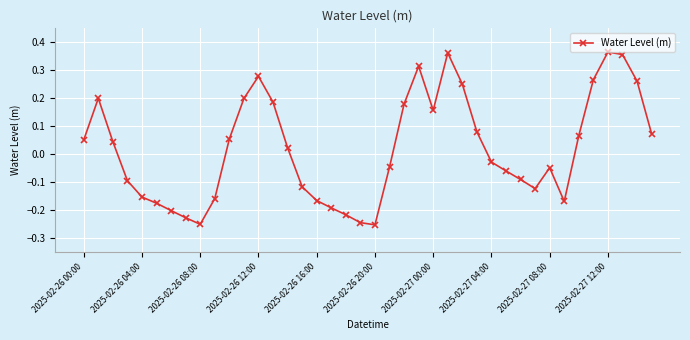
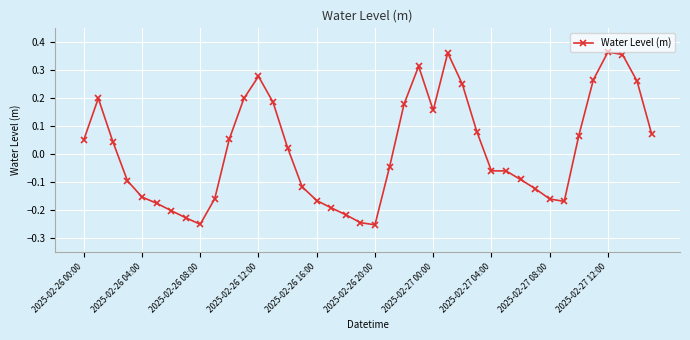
  {
    "2025-02-26 00:00": 0.05,
    "2025-02-26 04:00": -0.15,
    "2025-02-26 08:00": -0.25,
    "2025-02-26 12:00": 0.28,
    "2025-02-26 16:00": -0.17,
    "2025-02-26 20:00": -0.25,
    "2025-02-27 00:00": 0.16,
-   "2025-02-27 04:00": -0.03,
-   "2025-02-27 08:00": -0.05,
+   "2025-02-27 04:00": -0.06,
+   "2025-02-27 08:00": -0.16,
    "2025-02-27 12:00": 0.37
  }
